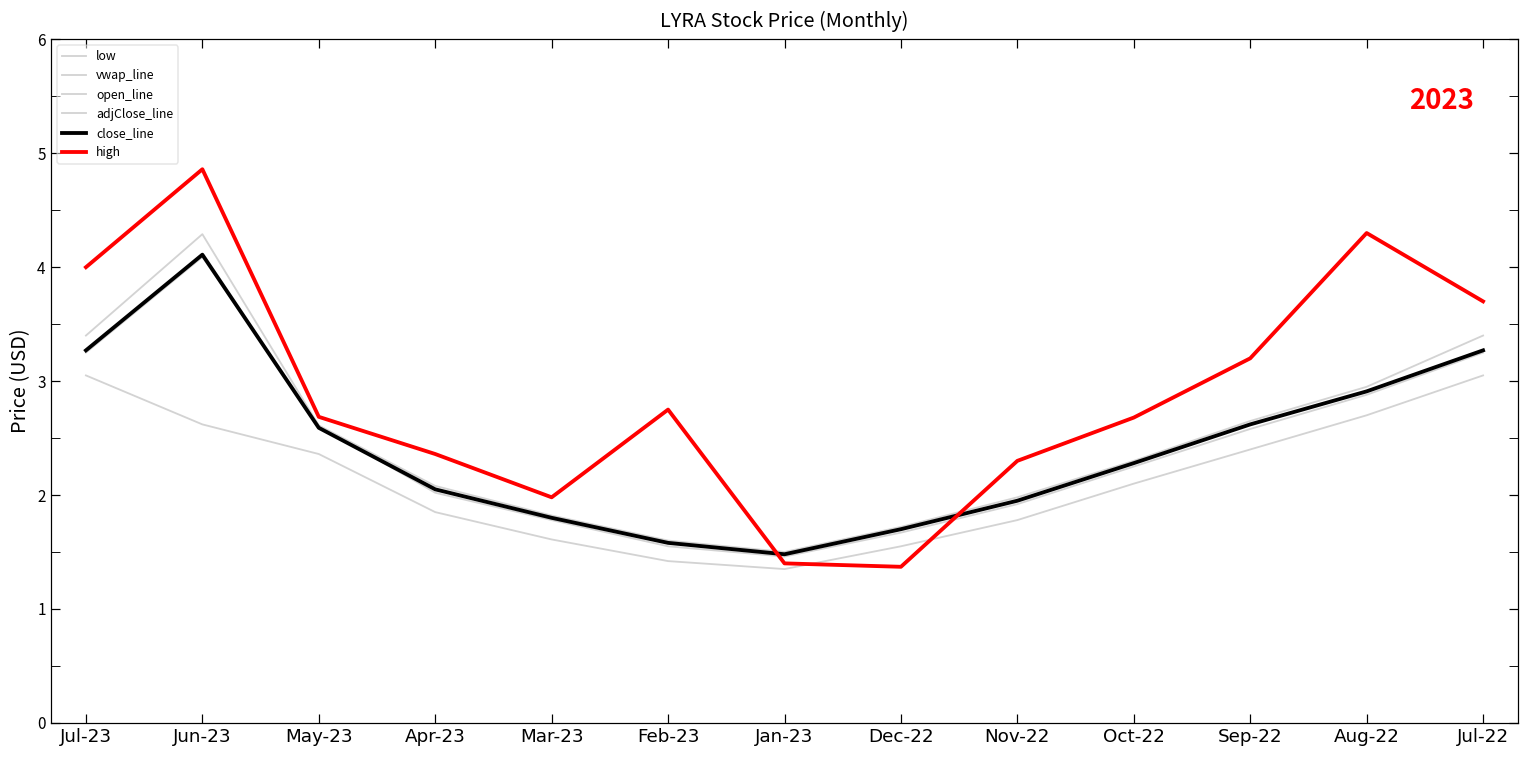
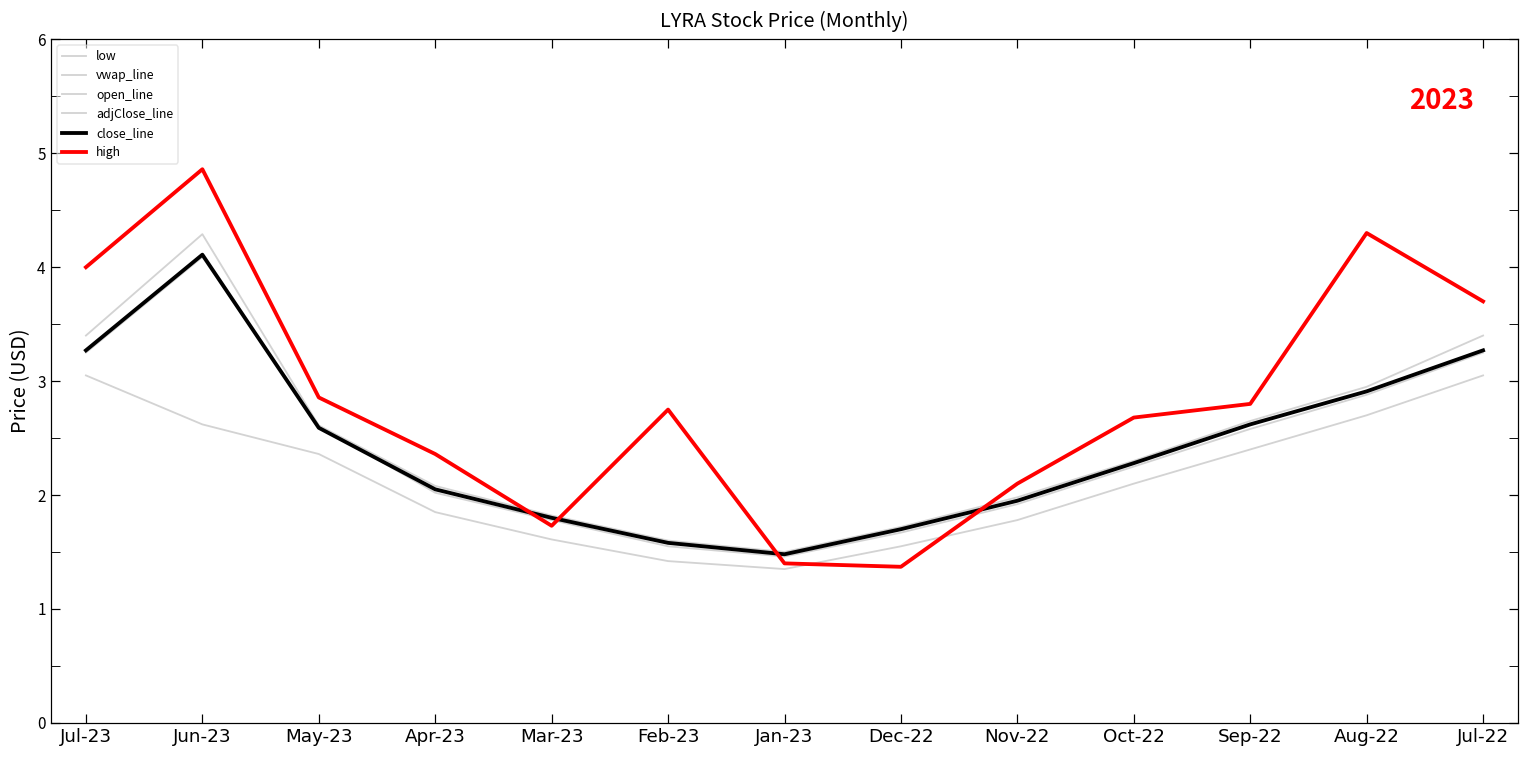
  {
    "close_line": {
      "Apr-23": 2.05,
      "Nov-22": 1.95,
      "Sep-22": 2.62,
      "Aug-22": 2.91
    },
    "high": {
      "Jul-23": 4.00,
      "Jun-23": 4.86,
-     "May-23": 2.69,
+     "May-23": 2.86,
      "Apr-23": 2.36,
-     "Mar-23": 1.98,
+     "Mar-23": 1.73,
      "Feb-23": 2.75,
      "Jan-23": 1.40,
      "Dec-22": 1.37,
-     "Nov-22": 2.3,
+     "Nov-22": 2.1,
      "Oct-22": 2.68,
-     "Sep-22": 3.2,
+     "Sep-22": 2.8,
      "Aug-22": 4.30,
      "Jul-22": 3.70
    }
  }
